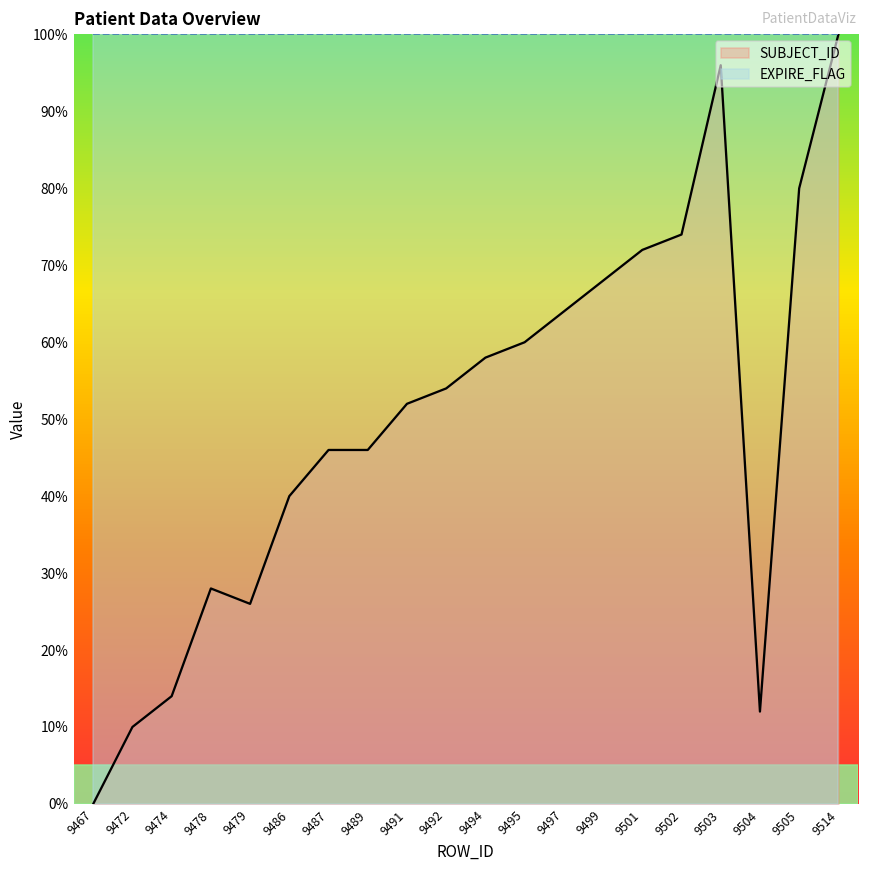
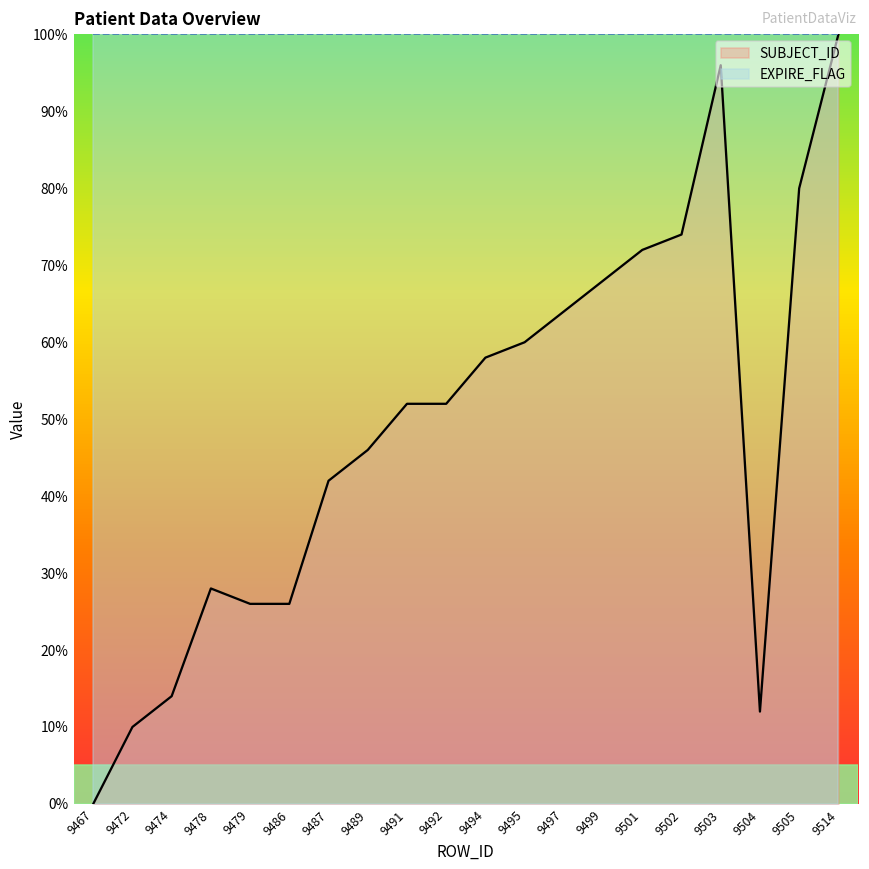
  {
    "SUBJECT_ID": {
      "9472": "10%",
      "9474": "14%",
      "9478": "28%",
      "9479": "26%",
-     "9486": "40%",
-     "9487": "46%",
+     "9486": "26%",
+     "9487": "42%",
      "9489": "46%",
      "9491": "52%",
-     "9492": "54%",
+     "9492": "52%",
      "9494": "58%",
      "9495": "60%",
      "9497": "64%",
      "9499": "68%",
      "9501": "72%",
      "9502": "74%",
      "9504": "12%",
      "9505": "80%"
    },
    "EXPIRE_FLAG": {
      "9467": "100%",
      "9472": "100%",
      "9474": "100%",
      "9478": "100%",
      "9479": "100%",
      "9486": "100%",
      "9487": "100%",
      "9489": "100%",
      "9491": "100%",
      "9492": "100%",
      "9494": "100%",
      "9495": "100%",
      "9497": "100%",
      "9499": "100%",
      "9501": "100%",
      "9502": "100%",
      "9503": "100%",
      "9504": "100%",
      "9505": "100%"
    }
  }
